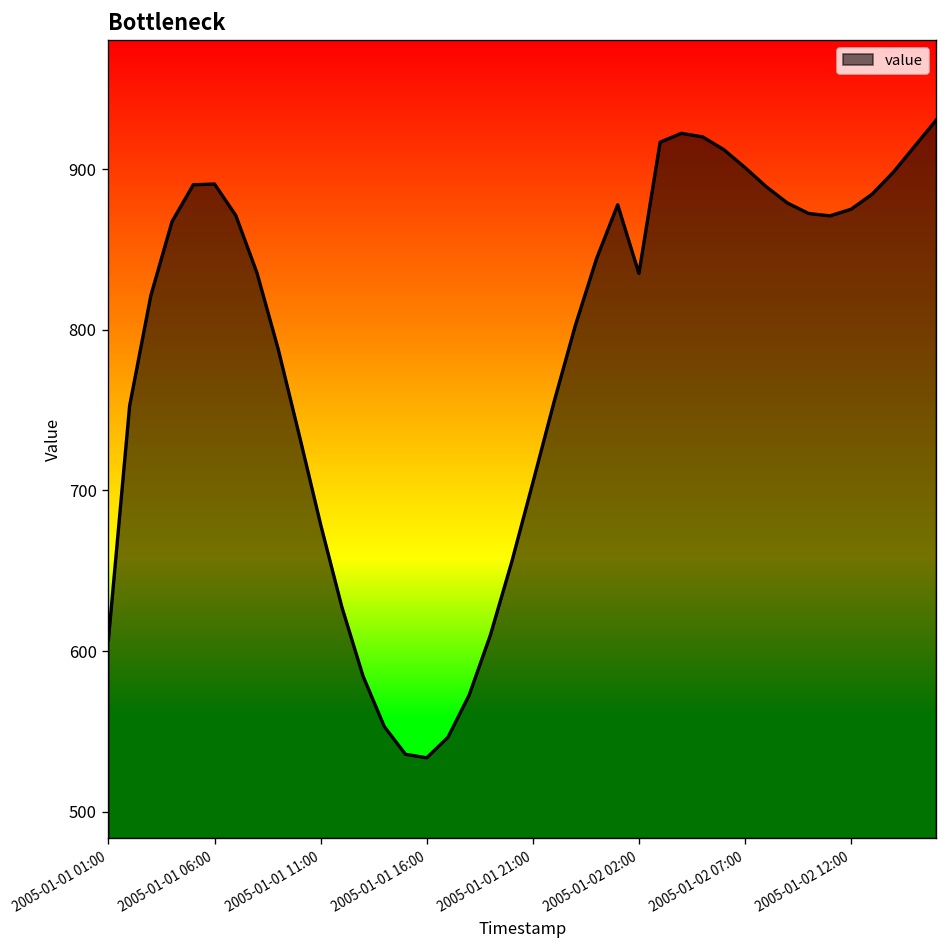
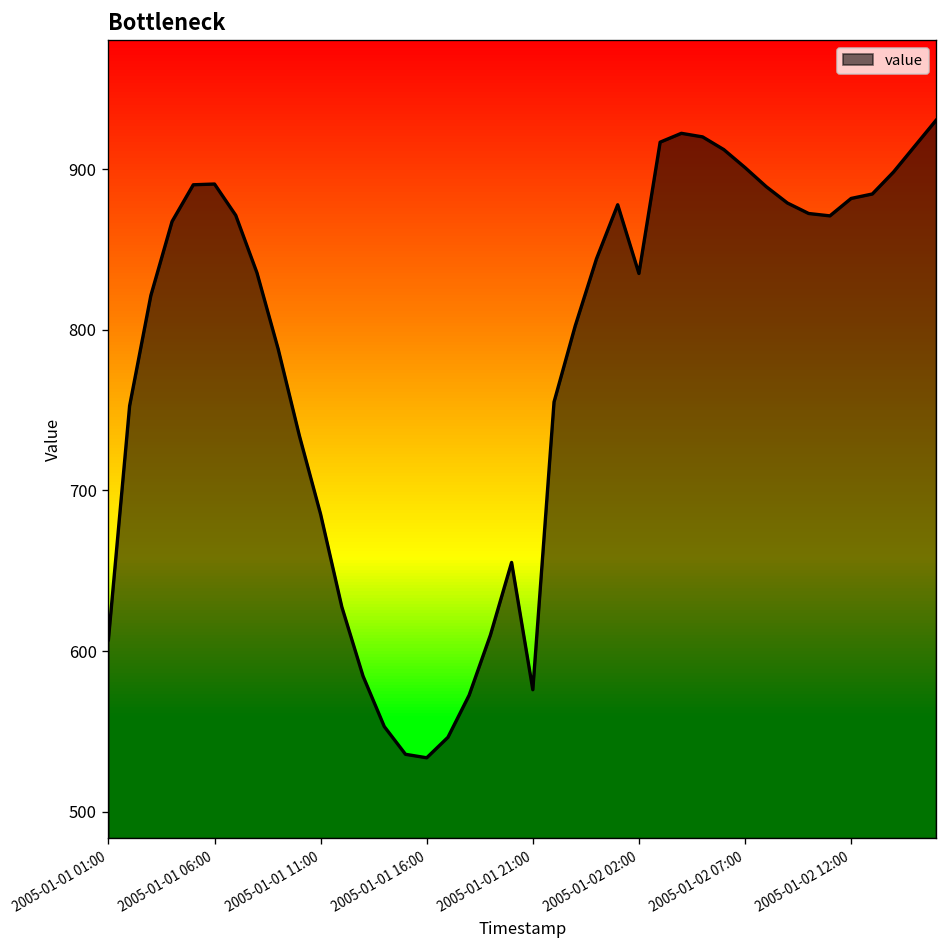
  {
    "2005-01-01 01:00": 607,
    "2005-01-01 06:00": 891,
-   "2005-01-01 11:00": 679,
+   "2005-01-01 11:00": 685,
    "2005-01-01 16:00": 534,
-   "2005-01-01 21:00": 705,
+   "2005-01-01 21:00": 576,
    "2005-01-02 02:00": 835,
    "2005-01-02 07:00": 901,
-   "2005-01-02 12:00": 875
+   "2005-01-02 12:00": 882
  }
